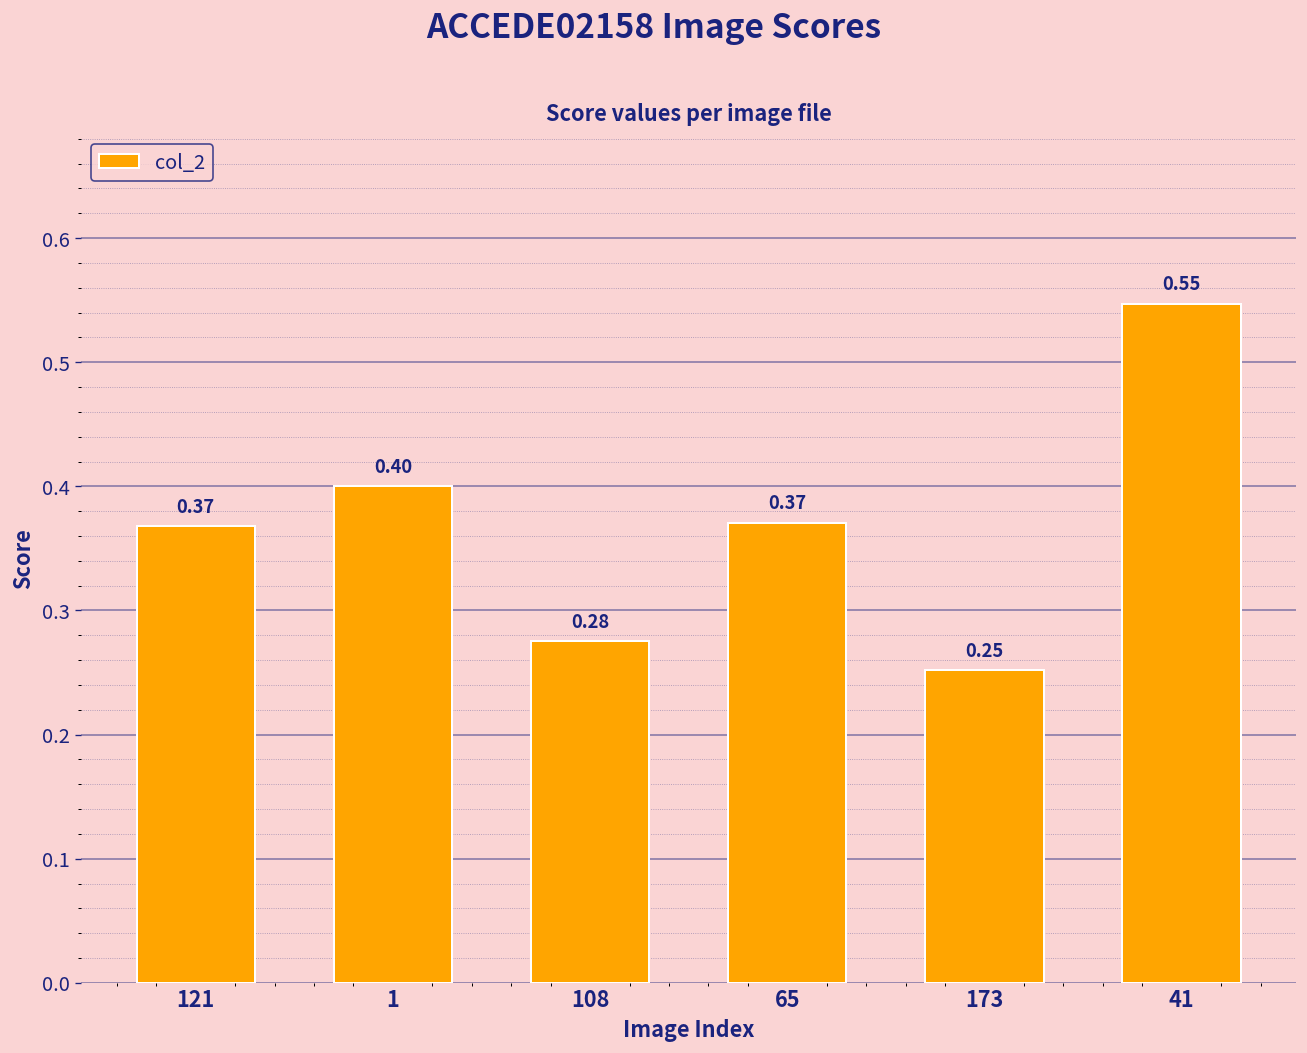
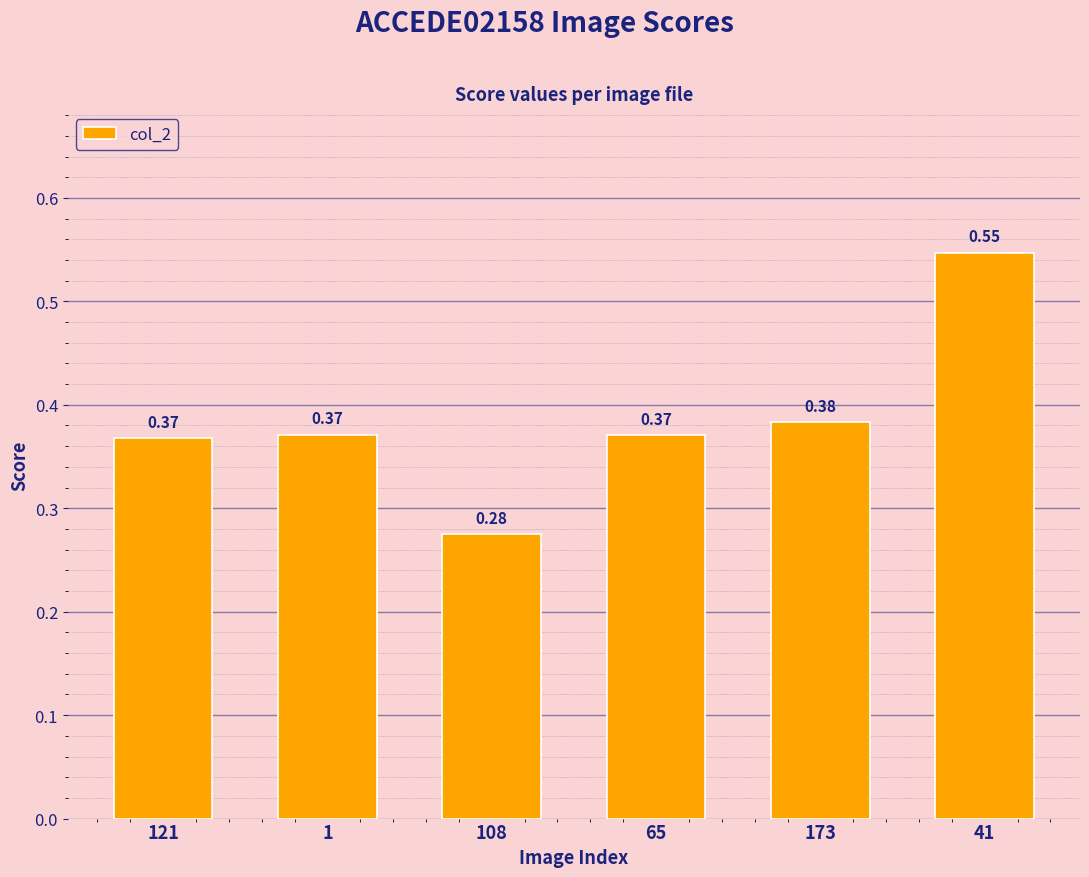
  {
    "121": 0.37,
-   "1": 0.40,
+   "1": 0.37,
    "108": 0.28,
    "65": 0.37,
-   "173": 0.25,
+   "173": 0.38,
    "41": 0.55
  }
